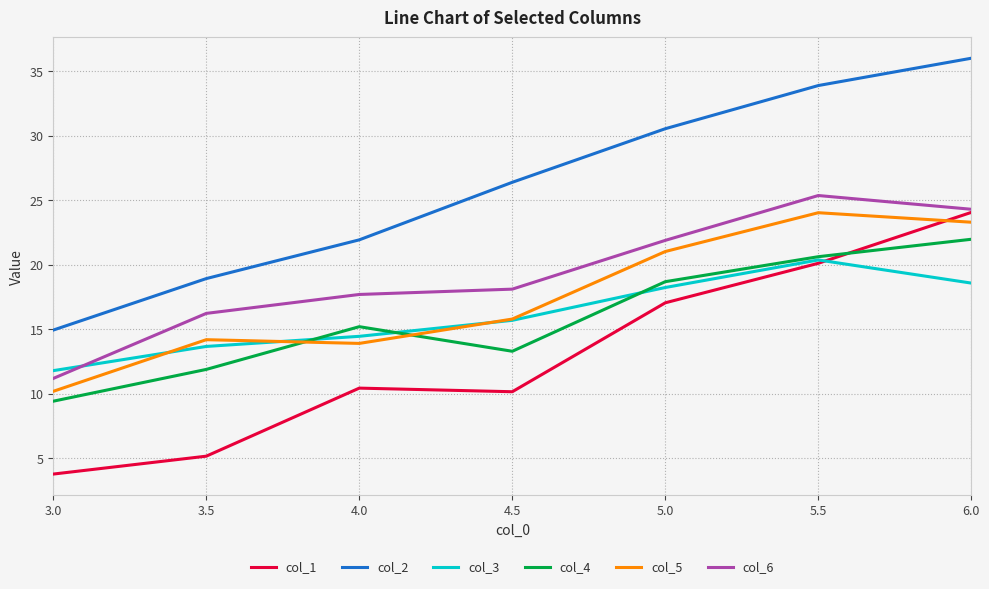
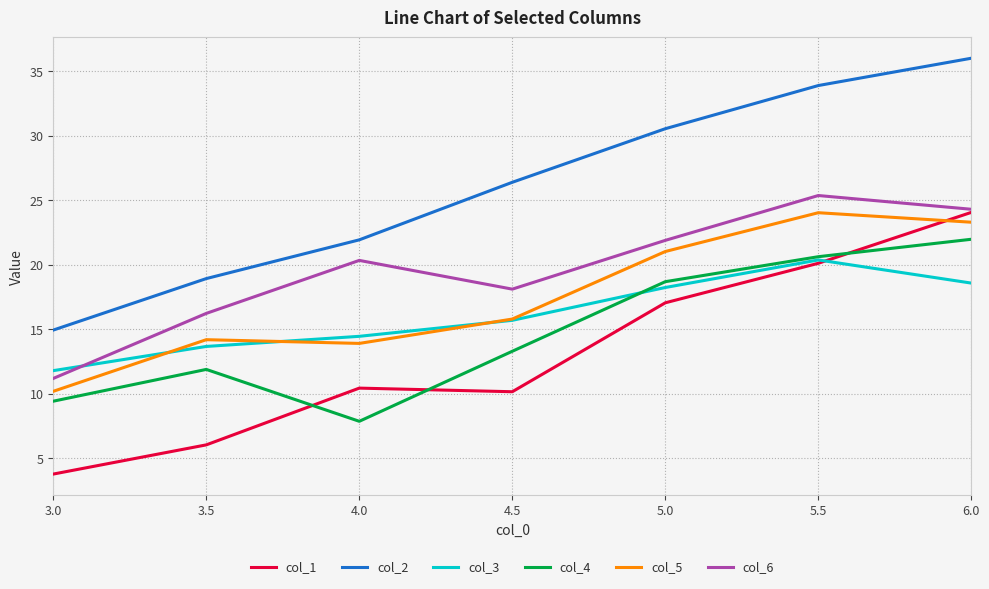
  {
    "col_1": {
      "3.0": 3.8,
-     "3.5": 5.2,
+     "3.5": 6.0,
      "4.0": 10.4,
      "4.5": 10.2,
      "5.0": 17.0,
      "5.5": 20.1,
      "6.0": 24.1
    },
    "col_2": {
      "3.0": 14.9,
      "3.5": 18.9,
      "4.0": 21.9,
      "4.5": 26.4,
      "5.0": 30.5,
      "5.5": 33.9,
      "6.0": 36.0
    },
    "col_3": {
      "3.0": 11.8,
      "3.5": 13.7,
      "4.0": 14.4,
      "5.0": 18.2,
      "5.5": 20.4,
      "6.0": 18.6
    },
    "col_4": {
      "3.0": 9.4,
      "3.5": 11.9,
-     "4.0": 15.2,
+     "4.0": 7.9,
      "4.5": 13.3,
      "5.0": 18.7,
      "5.5": 20.6,
      "6.0": 22.0
    },
    "col_5": {
      "3.0": 10.2,
      "3.5": 14.2,
      "4.0": 13.9,
      "5.0": 21.0,
      "5.5": 24.0,
      "6.0": 23.3
    },
    "col_6": {
      "3.0": 11.2,
      "3.5": 16.2,
-     "4.0": 17.7,
+     "4.0": 20.3,
      "4.5": 18.1,
      "5.0": 21.9,
      "5.5": 25.4,
      "6.0": 24.3
    }
  }
